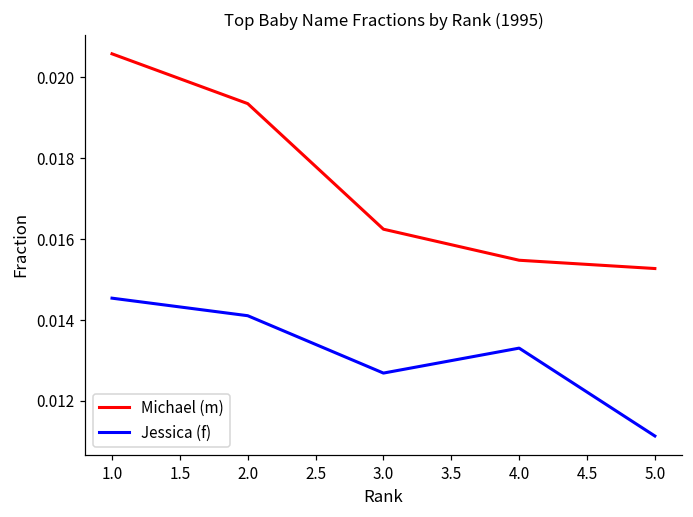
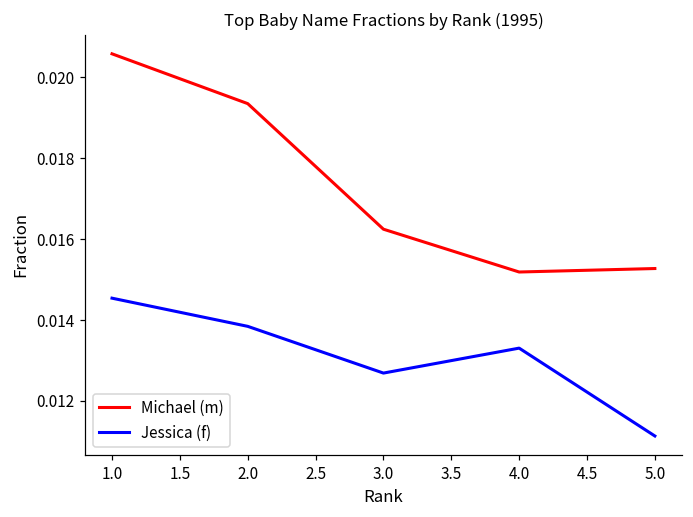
  {
    "Michael (m)": {
      "1.0": 0.0206,
      "2.0": 0.0194,
      "3.0": 0.0162,
-     "4.0": 0.0155,
+     "4.0": 0.0152,
      "5.0": 0.0153
    },
    "Jessica (f)": {
      "1.0": 0.0145,
-     "2.0": 0.0141,
+     "2.0": 0.0138,
      "3.0": 0.0127,
      "4.0": 0.0133,
      "5.0": 0.0111
    }
  }
